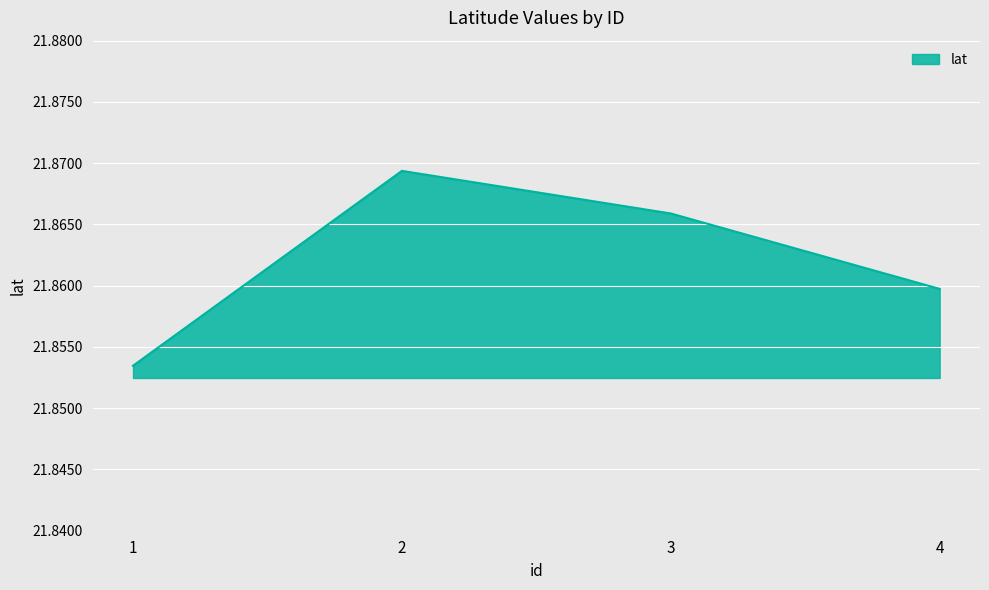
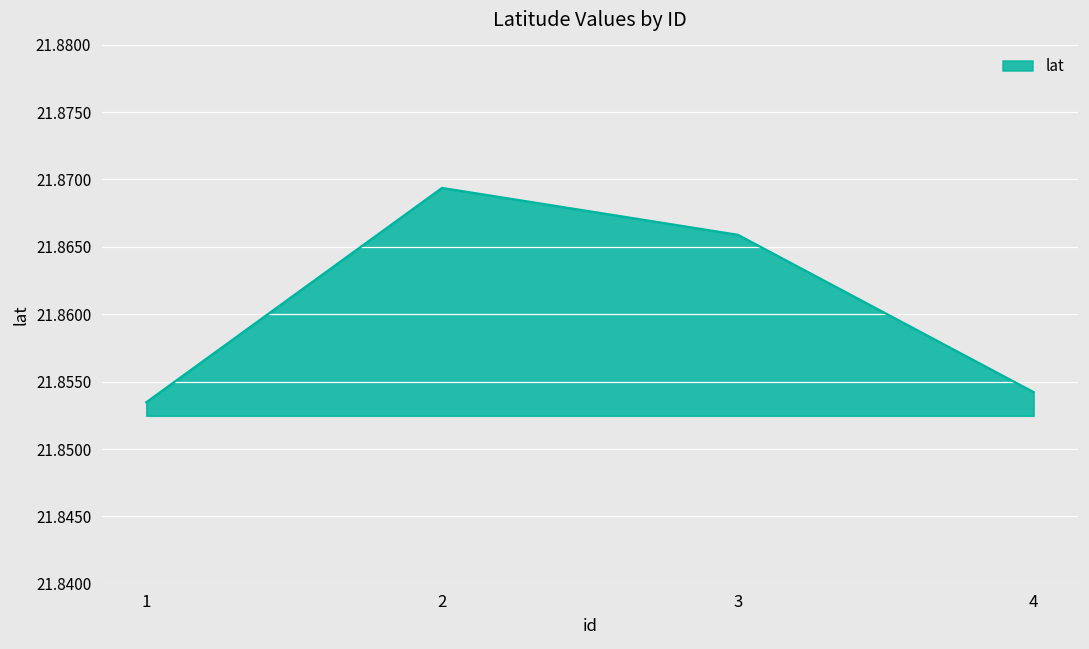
  {
    "1": 21.8535,
    "2": 21.8694,
    "3": 21.8659,
-   "4": 21.8597
+   "4": 21.8542
  }
